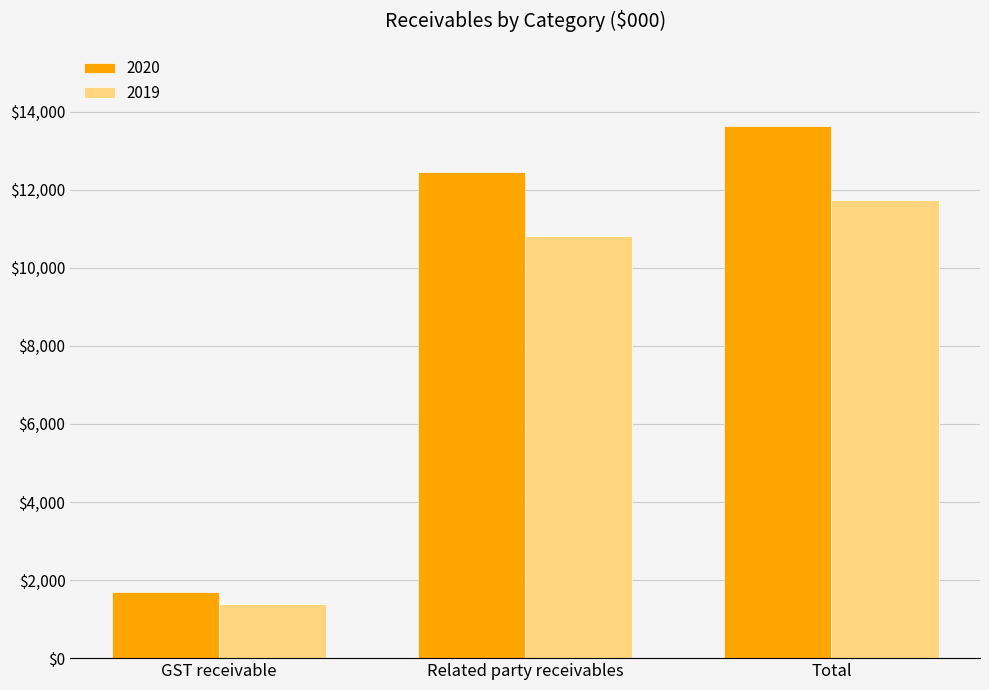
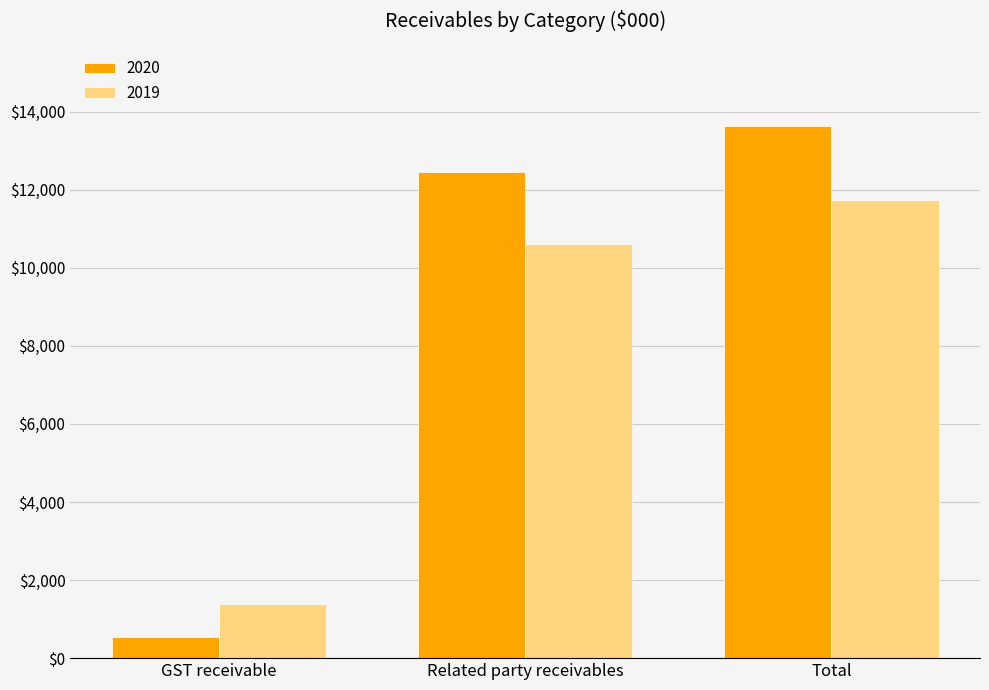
  {
    "2020": {
-     "GST receivable": "$1,700",
+     "GST receivable": "$500",
      "Related party receivables": "$12,500",
      "Total": "$13,600"
    },
    "2019": {
      "GST receivable": "$1,400",
-     "Related party receivables": "$10,800",
+     "Related party receivables": "$10,600",
      "Total": "$11,700"
    }
  }
